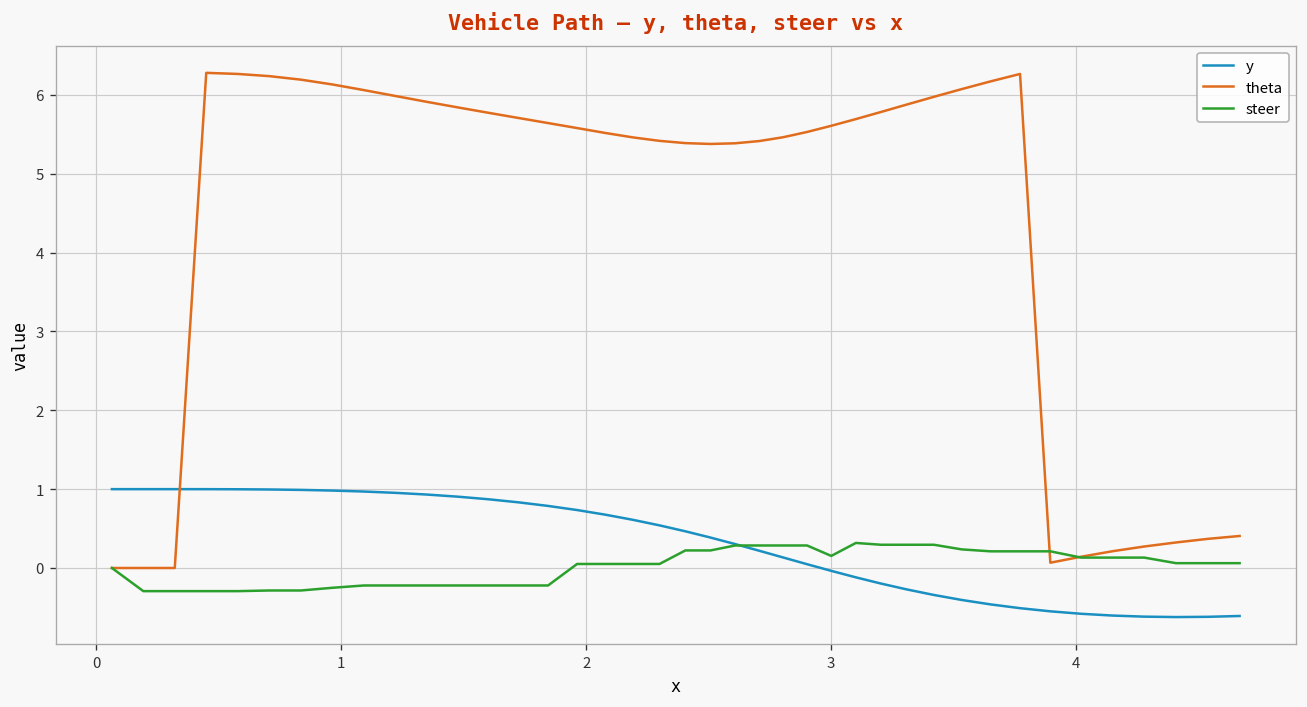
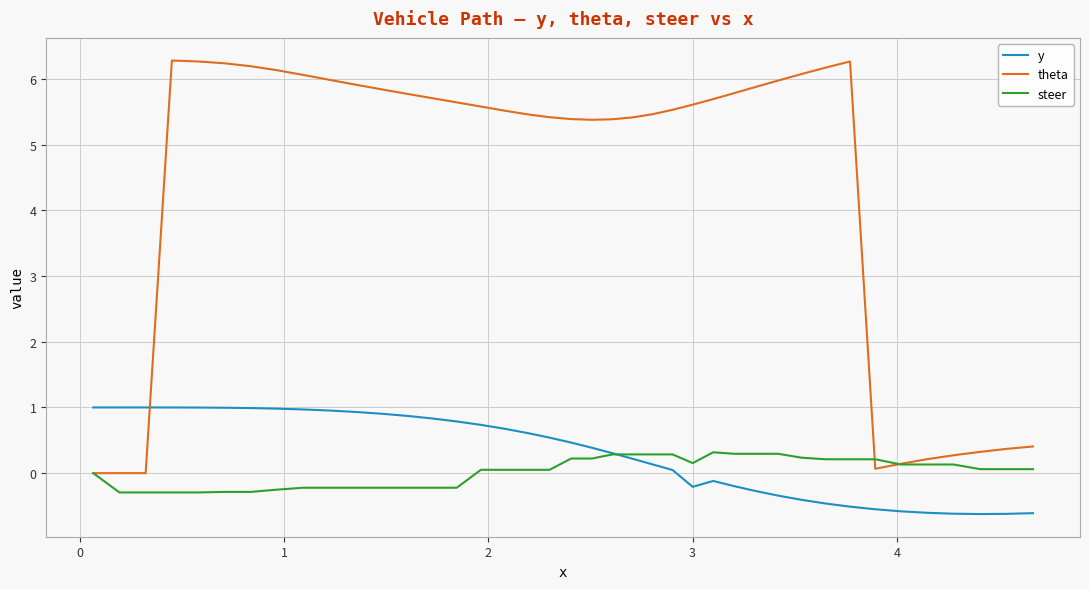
  {
    "y": {
-     "3": 0.0
+     "3": -0.2
    },
    "theta": {
      "3": 5.6
    },
    "steer": {
      "3": 0.2
    }
  }
